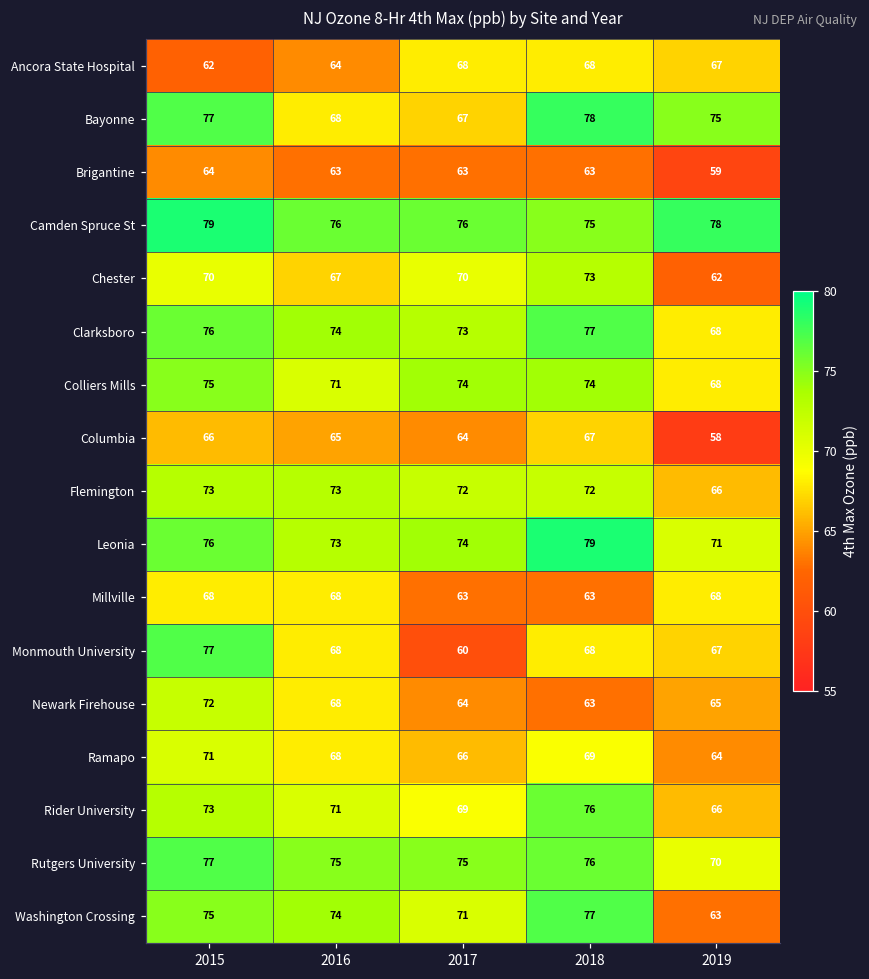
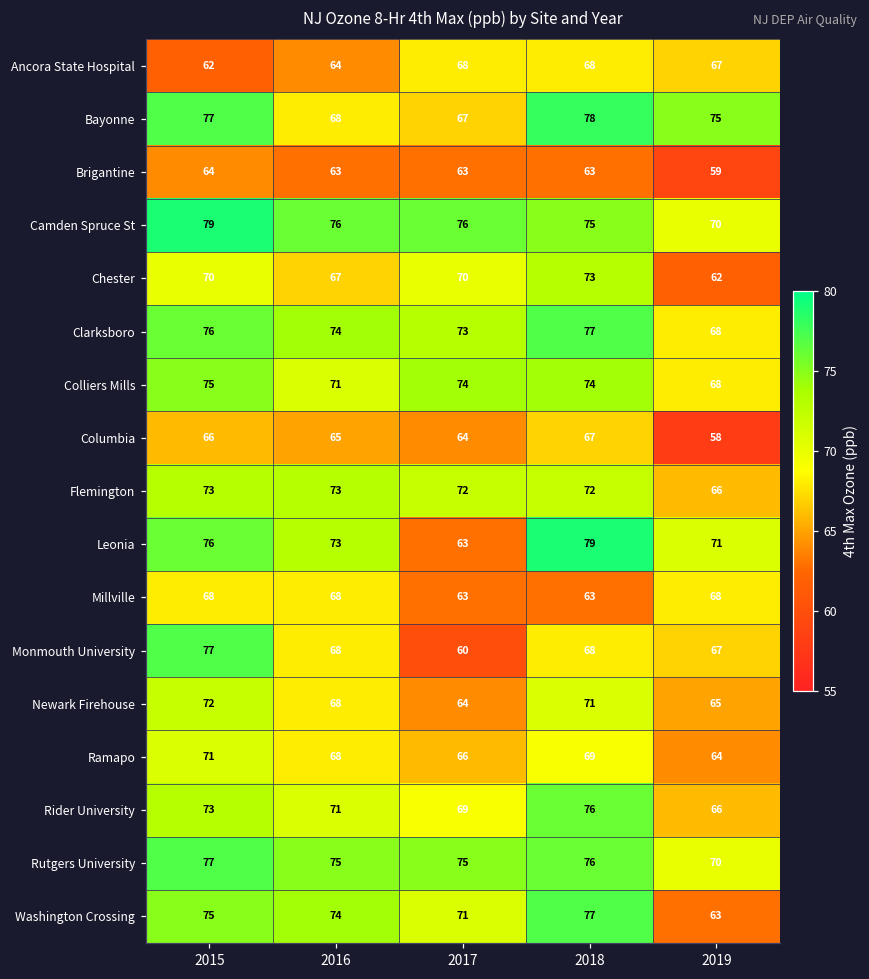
  {
    "Ancora State Hospital": {
      "2015": 62,
      "2016": 64,
      "2017": 68,
      "2018": 68,
      "2019": 67
    },
    "Bayonne": {
      "2015": 77,
      "2016": 68,
      "2017": 67,
      "2018": 78,
      "2019": 75
    },
    "Brigantine": {
      "2015": 64,
      "2016": 63,
      "2017": 63,
      "2018": 63,
      "2019": 59
    },
    "Camden Spruce St": {
      "2015": 79,
      "2016": 76,
      "2017": 76,
      "2018": 75,
-     "2019": 78
+     "2019": 70
    },
    "Chester": {
      "2015": 70,
      "2016": 67,
      "2017": 70,
      "2018": 73,
      "2019": 62
    },
    "Clarksboro": {
      "2015": 76,
      "2016": 74,
      "2017": 73,
      "2018": 77,
      "2019": 68
    },
    "Colliers Mills": {
      "2015": 75,
      "2016": 71,
      "2017": 74,
      "2018": 74,
      "2019": 68
    },
    "Columbia": {
      "2015": 66,
      "2016": 65,
      "2017": 64,
      "2018": 67,
      "2019": 58
    },
    "Flemington": {
      "2015": 73,
      "2016": 73,
      "2017": 72,
      "2018": 72,
      "2019": 66
    },
    "Leonia": {
      "2015": 76,
      "2016": 73,
-     "2017": 74,
+     "2017": 63,
      "2018": 79,
      "2019": 71
    },
    "Millville": {
      "2015": 68,
      "2016": 68,
      "2017": 63,
      "2018": 63,
      "2019": 68
    },
    "Monmouth University": {
      "2015": 77,
      "2016": 68,
      "2017": 60,
      "2018": 68,
      "2019": 67
    },
    "Newark Firehouse": {
      "2015": 72,
      "2016": 68,
      "2017": 64,
-     "2018": 63,
+     "2018": 71,
      "2019": 65
    },
    "Ramapo": {
      "2015": 71,
      "2016": 68,
      "2017": 66,
      "2018": 69,
      "2019": 64
    },
    "Rider University": {
      "2015": 73,
      "2016": 71,
      "2017": 69,
      "2018": 76,
      "2019": 66
    },
    "Rutgers University": {
      "2015": 77,
      "2016": 75,
      "2017": 75,
      "2018": 76,
      "2019": 70
    },
    "Washington Crossing": {
      "2015": 75,
      "2016": 74,
      "2017": 71,
      "2018": 77,
      "2019": 63
    }
  }
